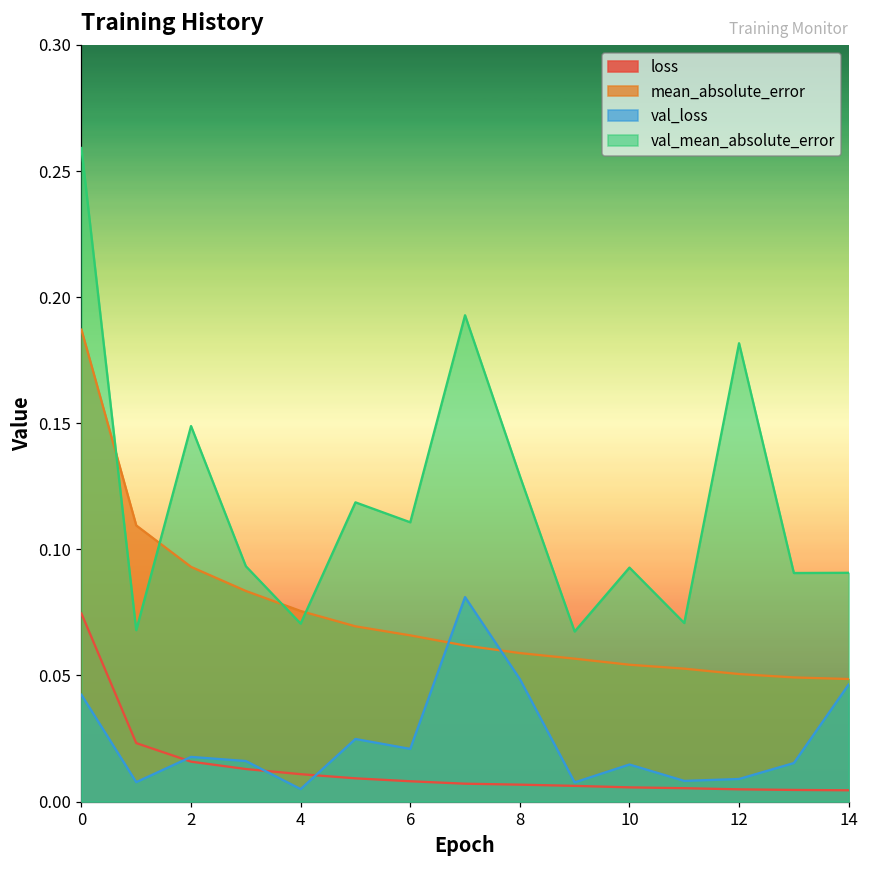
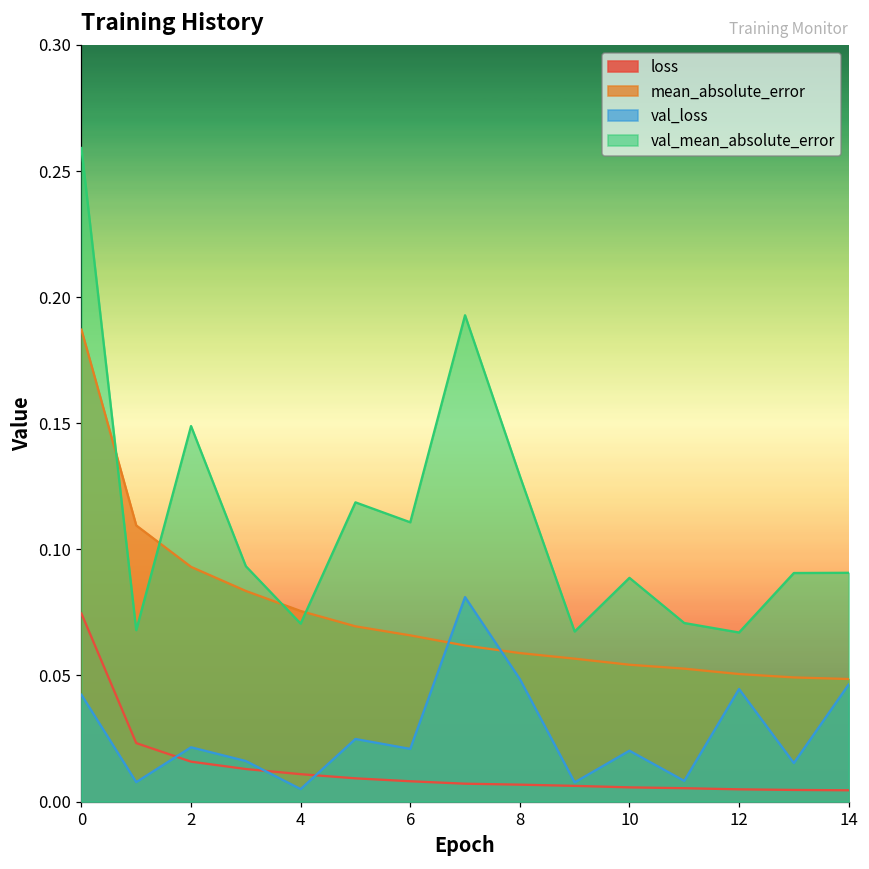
  {
    "val_loss": {
      "0": 0.042,
-     "2": 0.018,
+     "2": 0.022,
      "4": 0.005,
      "6": 0.021,
      "8": 0.049,
-     "10": 0.015,
-     "12": 0.009,
+     "10": 0.020,
+     "12": 0.045,
      "14": 0.046
    },
    "val_mean_absolute_error": {
      "0": 0.259,
      "2": 0.149,
      "4": 0.071,
      "6": 0.111,
      "8": 0.129,
-     "10": 0.093,
-     "12": 0.182,
+     "10": 0.089,
+     "12": 0.067,
      "14": 0.091
    }
  }
